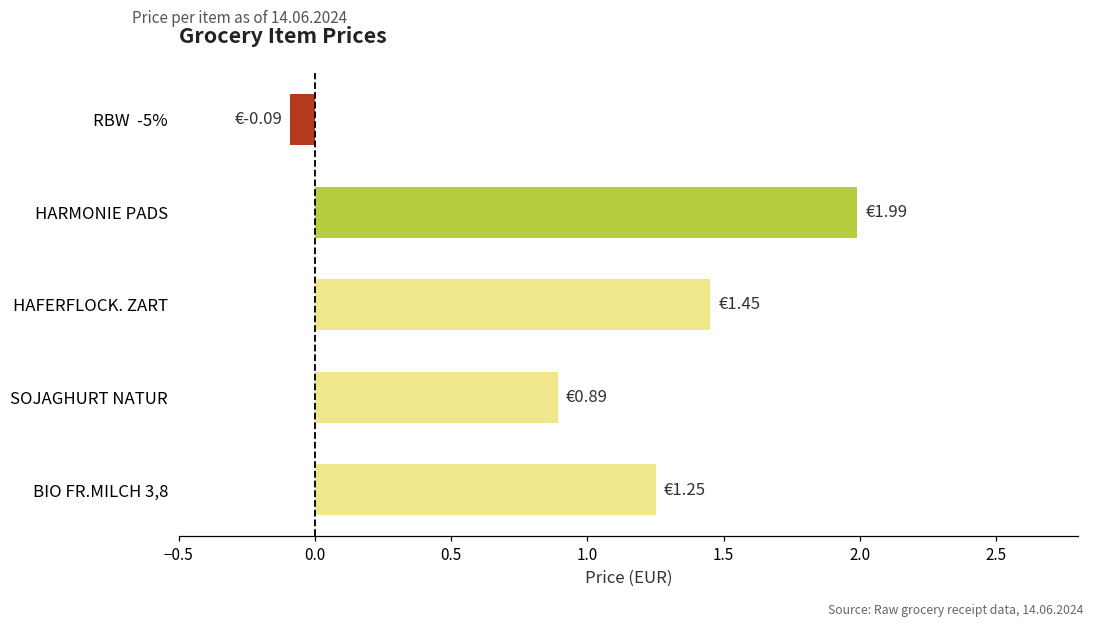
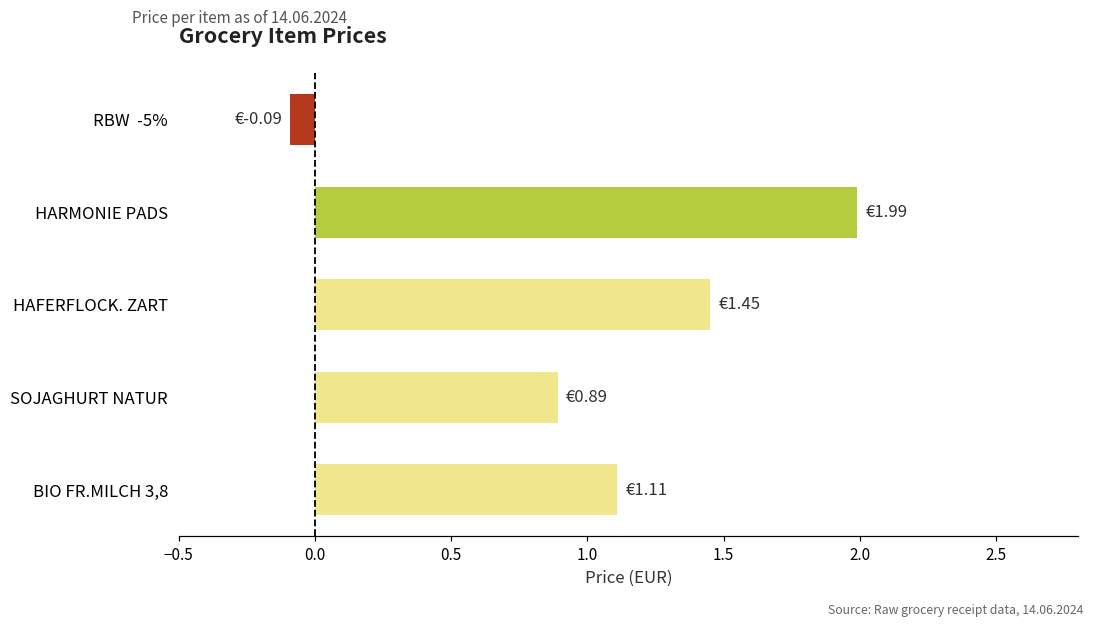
  {
    "RBW -5%": "€-0.09",
    "HARMONIE PADS": "€1.99",
    "HAFERFLOCK. ZART": "€1.45",
    "SOJAGHURT NATUR": "€0.89",
-   "BIO FR.MILCH 3,8": "€1.25"
+   "BIO FR.MILCH 3,8": "€1.11"
  }
